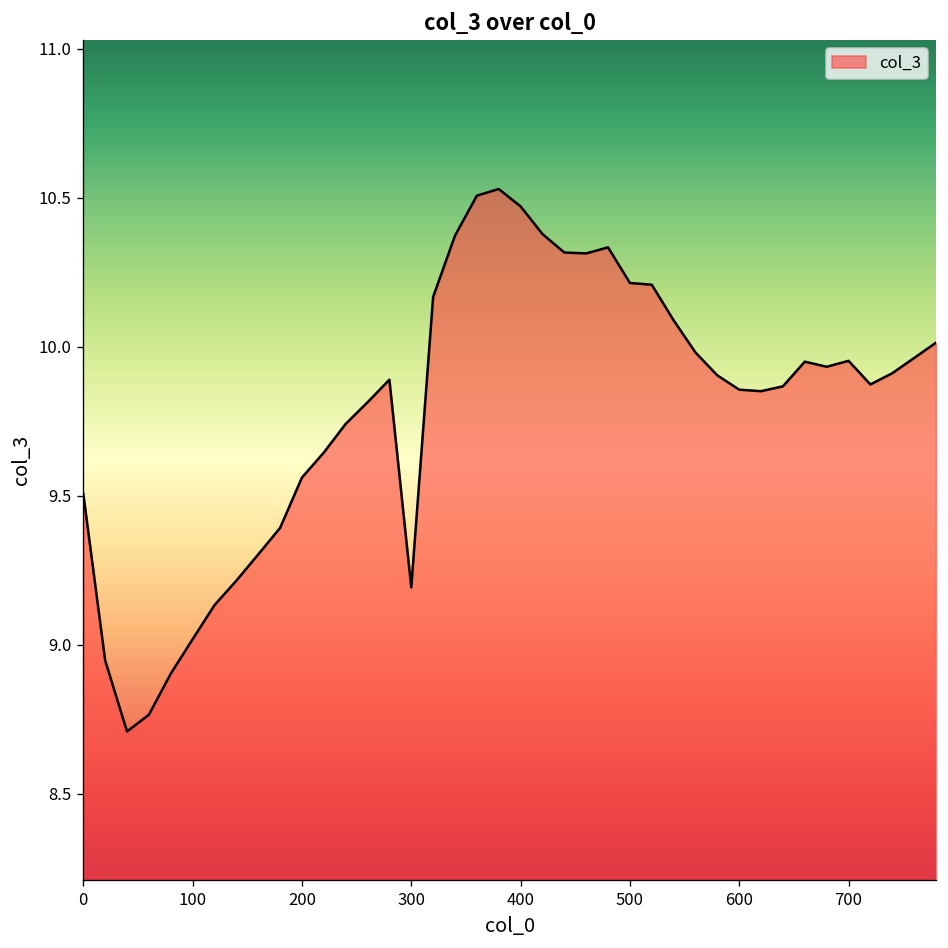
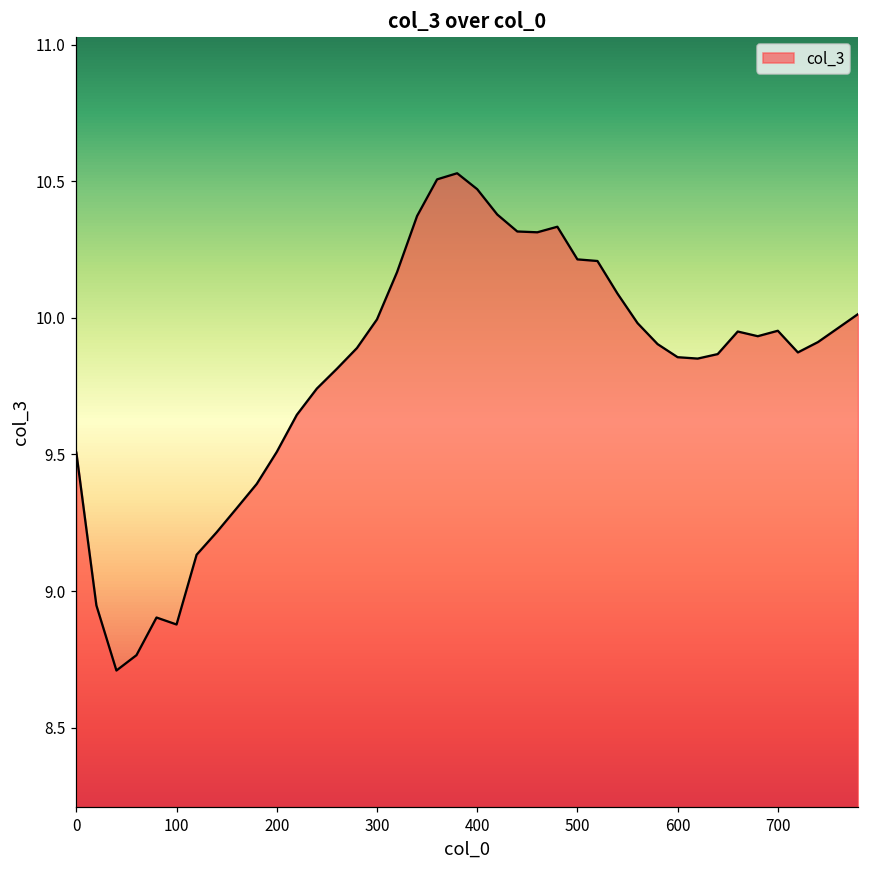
  {
    "0": 9.51,
-   "100": 9.02,
-   "200": 9.56,
-   "300": 9.19,
+   "100": 8.88,
+   "200": 9.51,
+   "300": 9.99,
    "400": 10.47,
    "500": 10.21,
    "600": 9.86,
    "700": 9.95
  }
